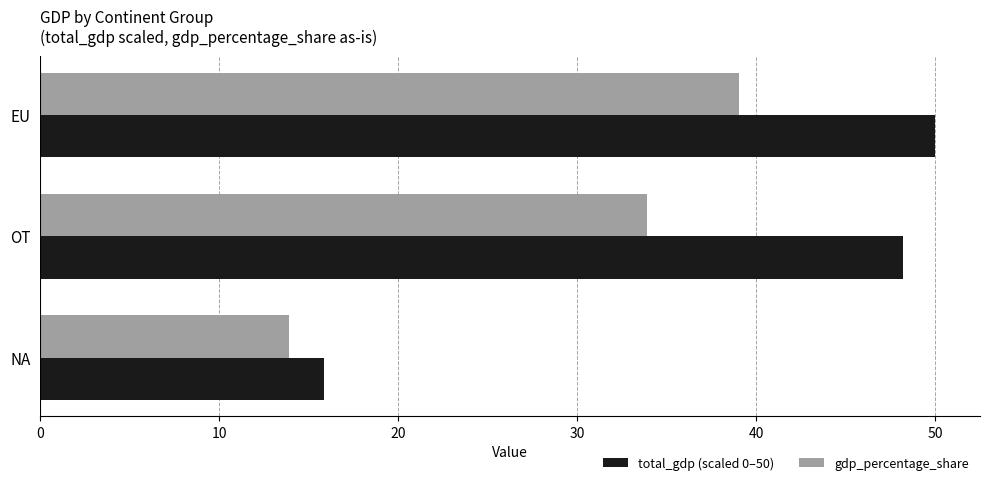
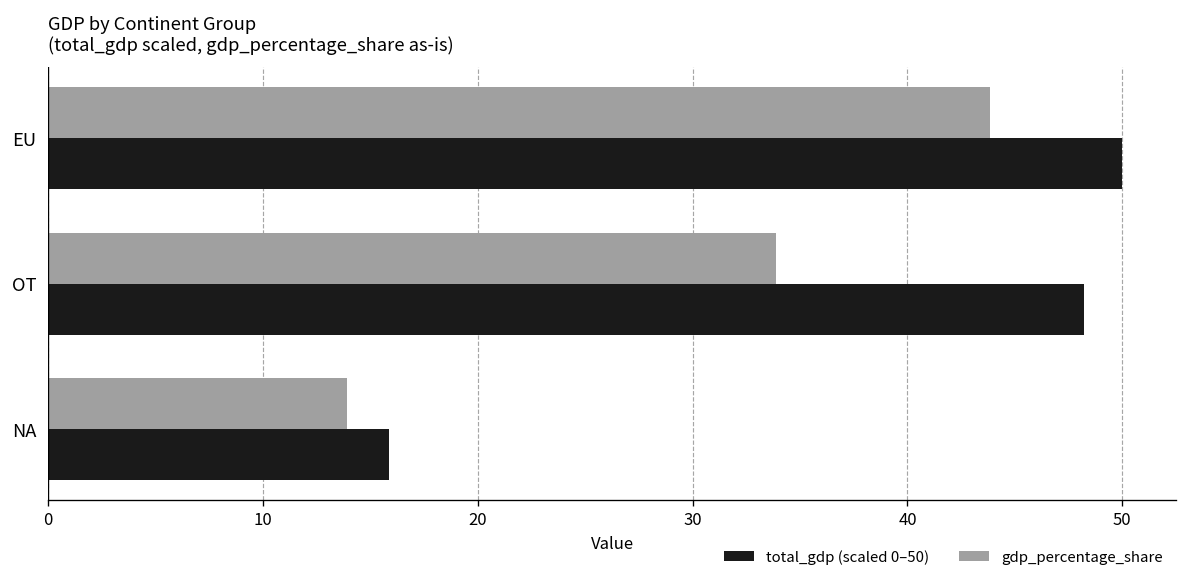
  {
    "total_gdp (scaled 0–50)": {
      "EU": 50.0,
      "OT": 48.2,
      "NA": 15.9
    },
    "gdp_percentage_share": {
-     "EU": 39.0,
+     "EU": 43.8,
      "OT": 33.9,
      "NA": 13.9
    }
  }
